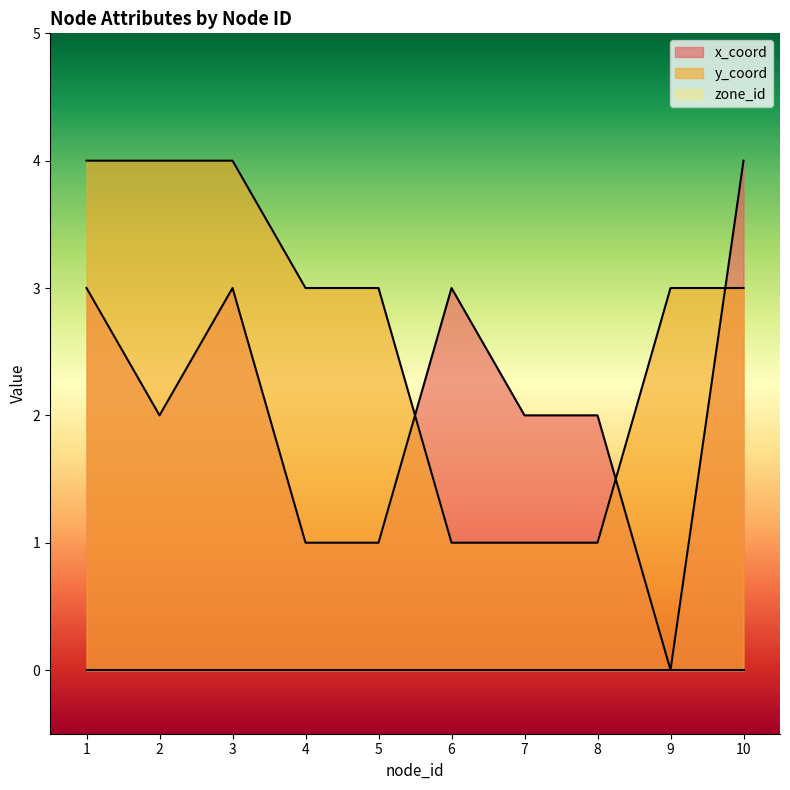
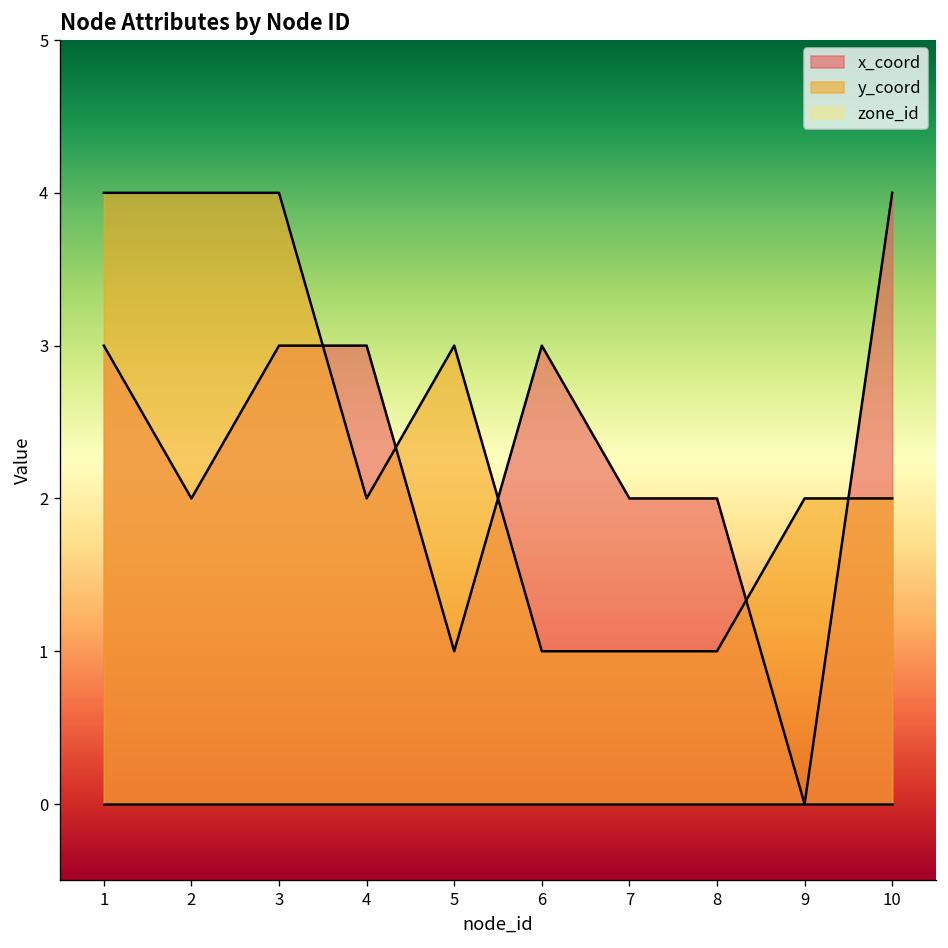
  {
    "x_coord": {
      "1": 3,
      "2": 2,
      "3": 3,
-     "4": 1,
+     "4": 3,
      "5": 1,
      "6": 3,
      "7": 2,
      "8": 2,
      "10": 4
    },
    "y_coord": {
      "1": 4,
      "2": 4,
      "3": 4,
-     "4": 3,
+     "4": 2,
      "5": 3,
      "6": 1,
      "7": 1,
      "8": 1,
-     "9": 3,
-     "10": 3
+     "9": 2,
+     "10": 2
    },
    "zone_id": {
      "1": 0,
      "2": 0,
      "3": 0,
      "4": 0,
      "5": 0,
      "6": 0,
      "7": 0,
      "8": 0,
      "10": 0
    }
  }
